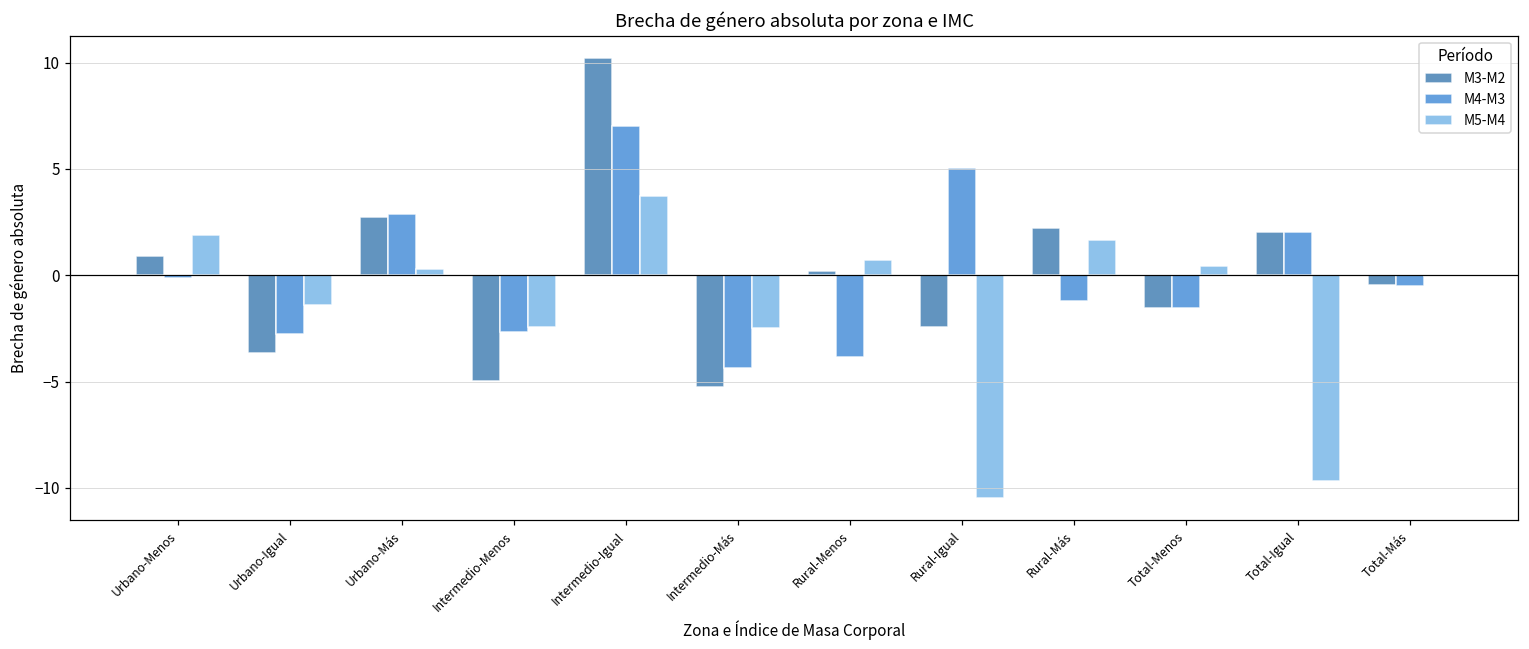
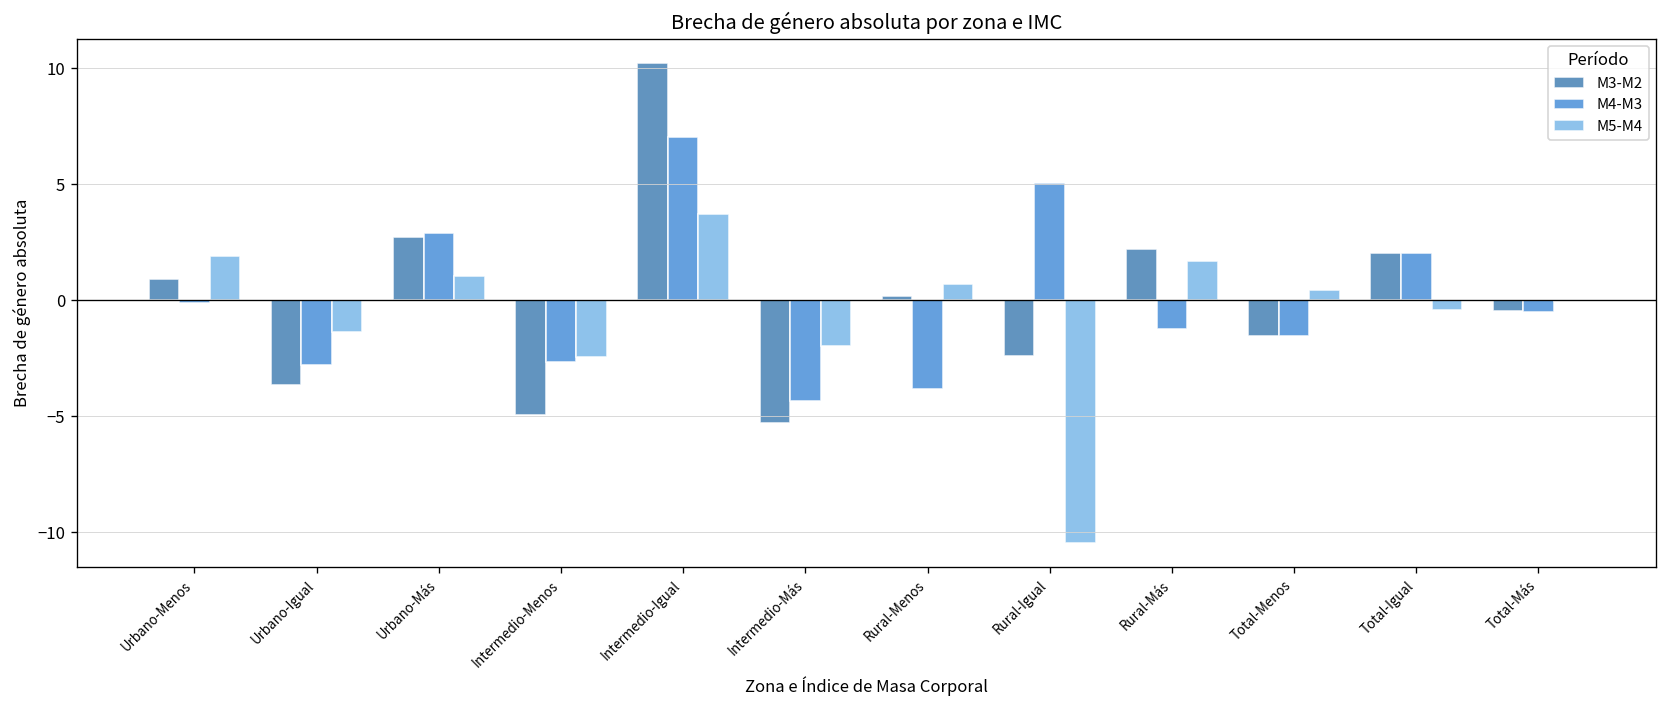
  {
    "M5-M4": {
      "Urbano-Menos": 1.9,
      "Urbano-Igual": -1.4,
-     "Urbano-Más": 0.3,
+     "Urbano-Más": 1.1,
      "Intermedio-Menos": -2.5,
      "Intermedio-Igual": 3.7,
-     "Intermedio-Más": -2.5,
+     "Intermedio-Más": -2.0,
      "Rural-Menos": 0.7,
      "Rural-Igual": -10.5,
      "Rural-Más": 1.7,
      "Total-Menos": 0.4,
-     "Total-Igual": -9.7
+     "Total-Igual": -0.4
    }
  }
